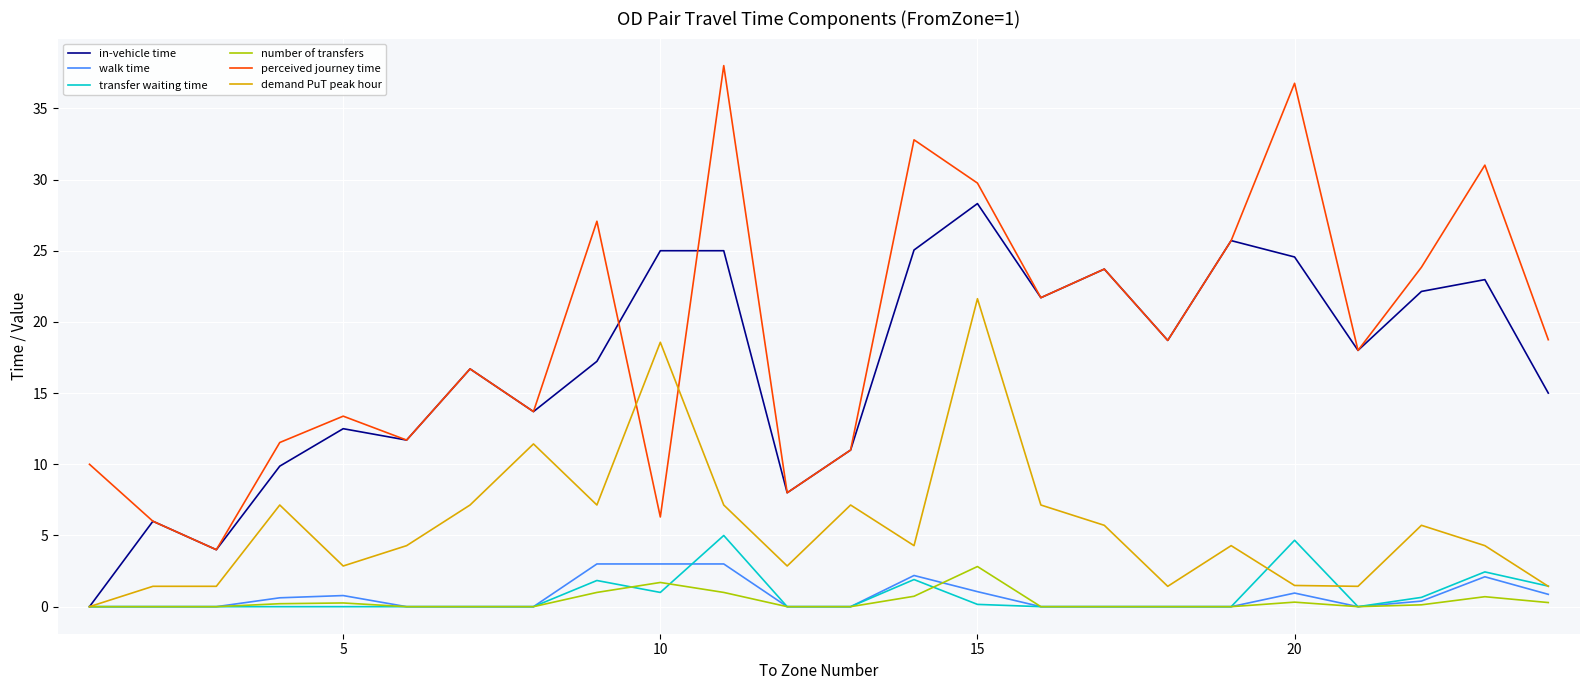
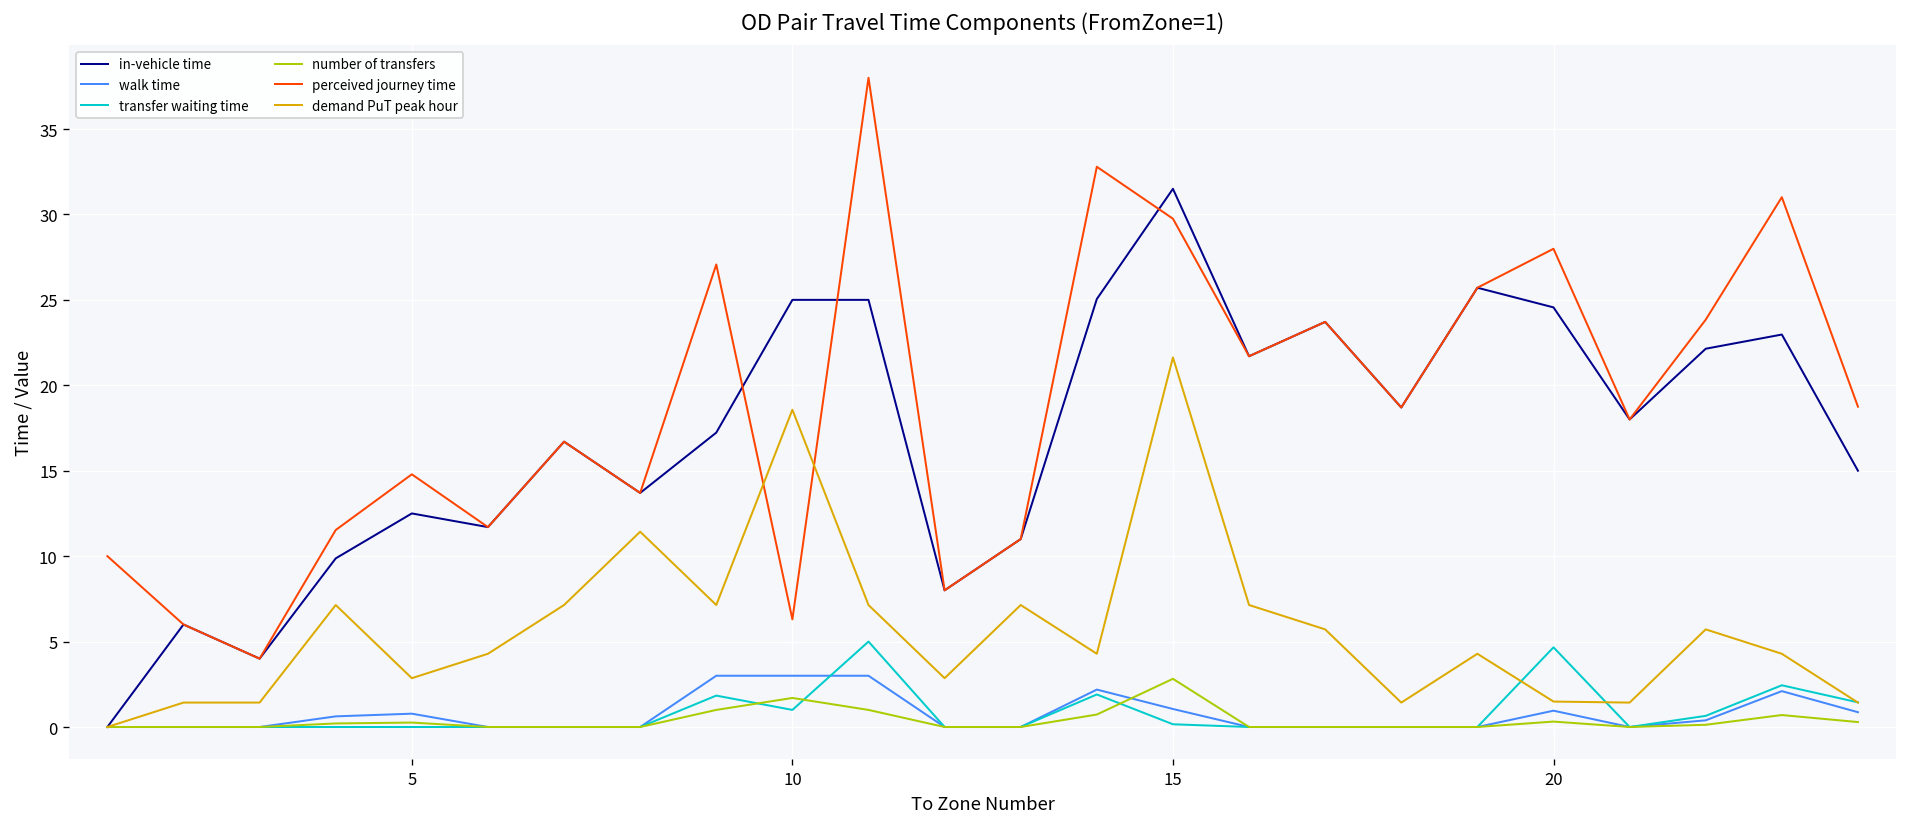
  {
    "in-vehicle time": {
      "5": 12.5,
      "10": 25.0,
-     "15": 28.3,
+     "15": 31.5,
      "20": 24.6
    },
    "walk time": {
      "5": 0.8,
      "10": 3.0,
      "15": 1.1,
      "20": 1.0
    },
    "transfer waiting time": {
      "5": 0.0,
      "10": 1.0,
      "15": 0.2,
      "20": 4.7
    },
    "number of transfers": {
      "5": 0.3,
      "10": 1.7,
      "15": 2.8,
      "20": 0.3
    },
    "perceived journey time": {
-     "5": 13.4,
+     "5": 14.8,
      "10": 6.3,
      "15": 29.8,
-     "20": 36.8
+     "20": 28.0
    },
    "demand PuT peak hour": {
      "5": 2.9,
      "10": 18.6,
      "15": 21.6,
      "20": 1.5
    }
  }
